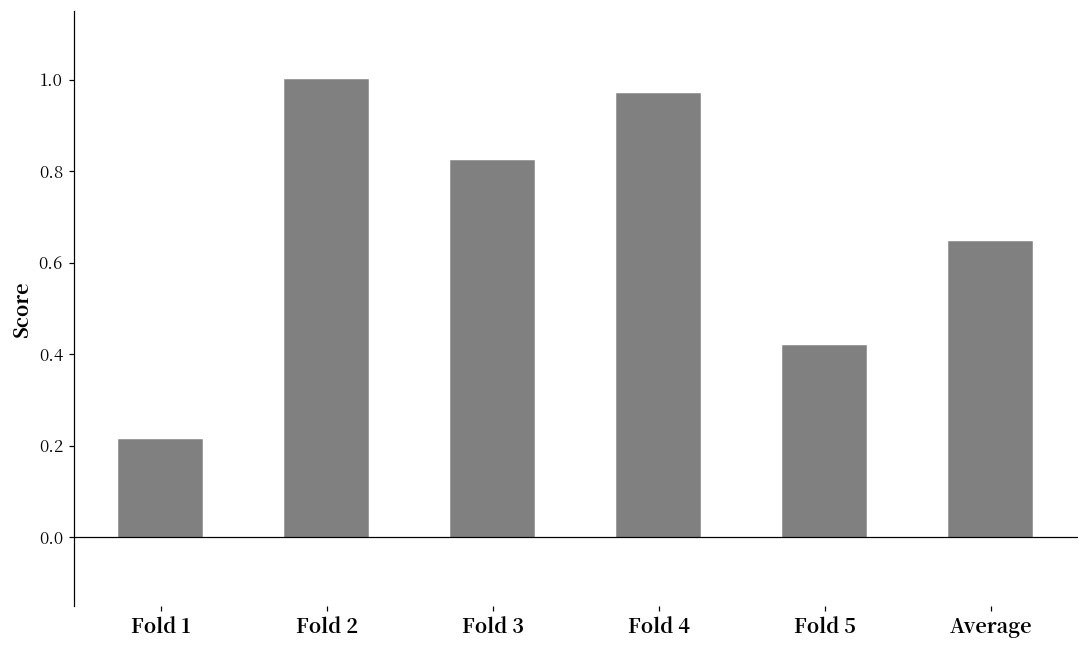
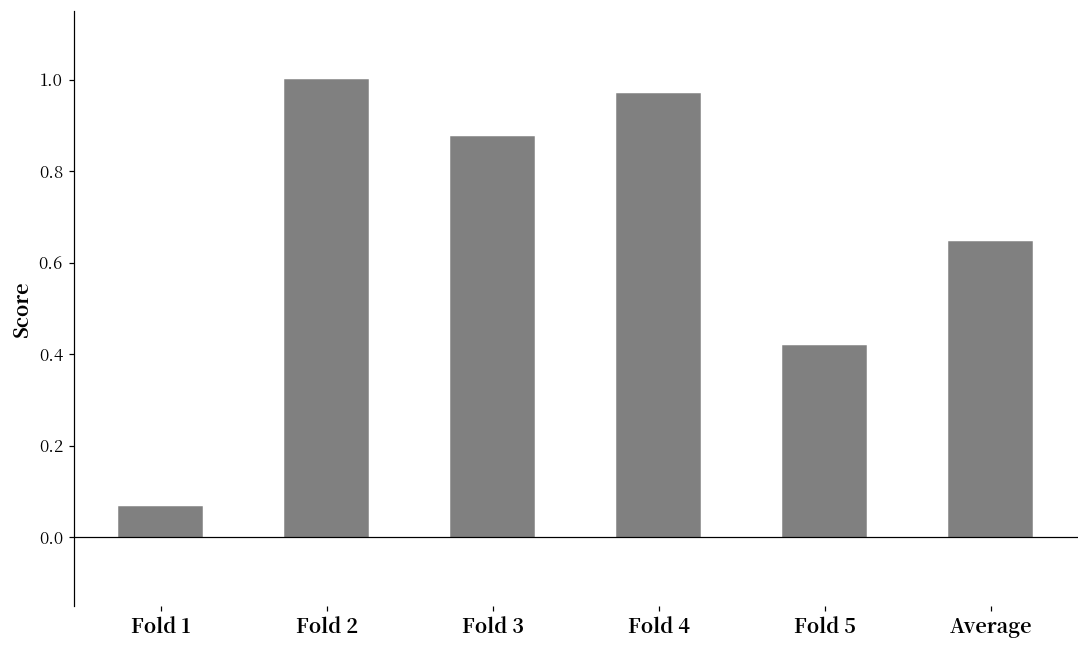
  {
-   "Fold 1": 0.21,
+   "Fold 1": 0.06,
    "Fold 2": 1.00,
-   "Fold 3": 0.82,
+   "Fold 3": 0.87,
    "Fold 4": 0.97,
    "Fold 5": 0.42,
    "Average": 0.65
  }
